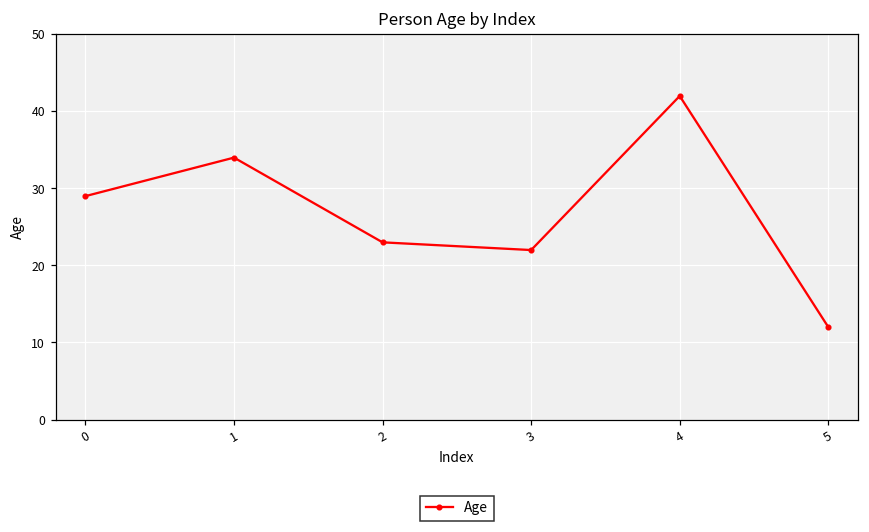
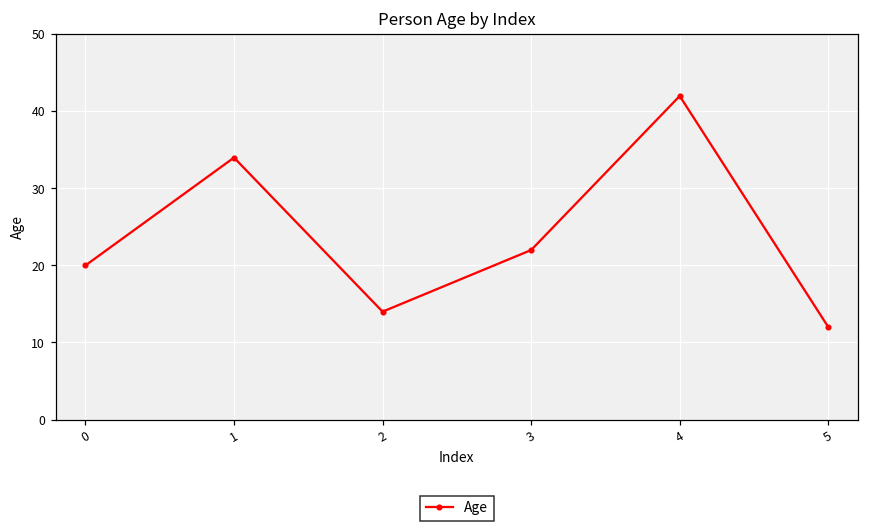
  {
-   "0": 29,
+   "0": 20,
    "1": 34,
-   "2": 23,
+   "2": 14,
    "3": 22,
    "4": 42,
    "5": 12
  }
